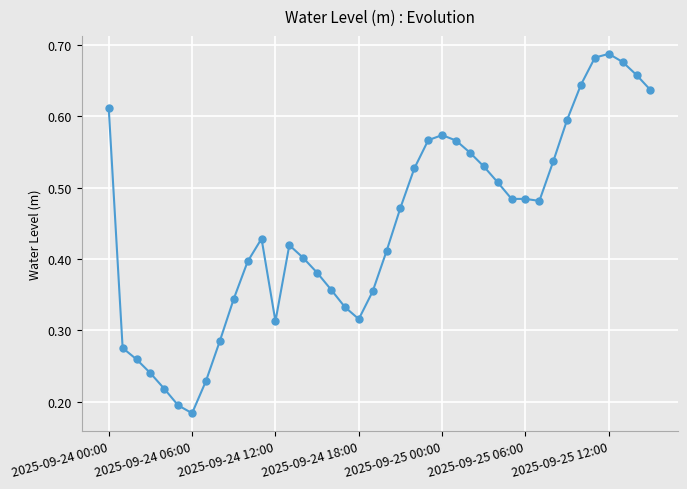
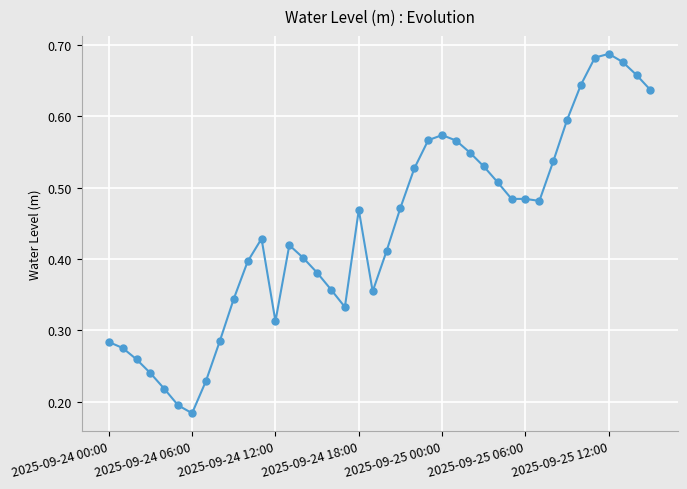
  {
-   "2025-09-24 00:00": 0.61,
+   "2025-09-24 00:00": 0.28,
    "2025-09-24 06:00": 0.18,
    "2025-09-24 12:00": 0.31,
-   "2025-09-24 18:00": 0.32,
+   "2025-09-24 18:00": 0.47,
    "2025-09-25 00:00": 0.57,
    "2025-09-25 06:00": 0.48,
    "2025-09-25 12:00": 0.69
  }
